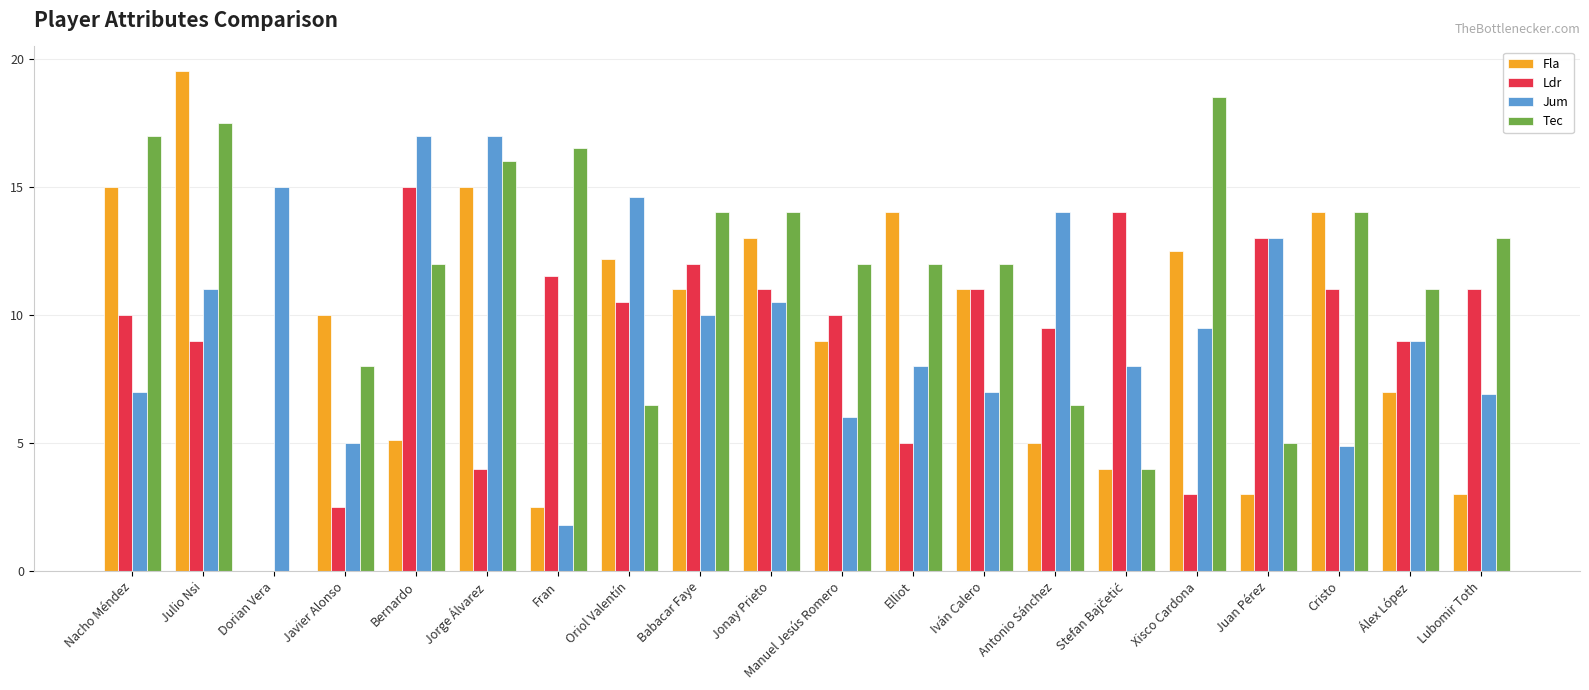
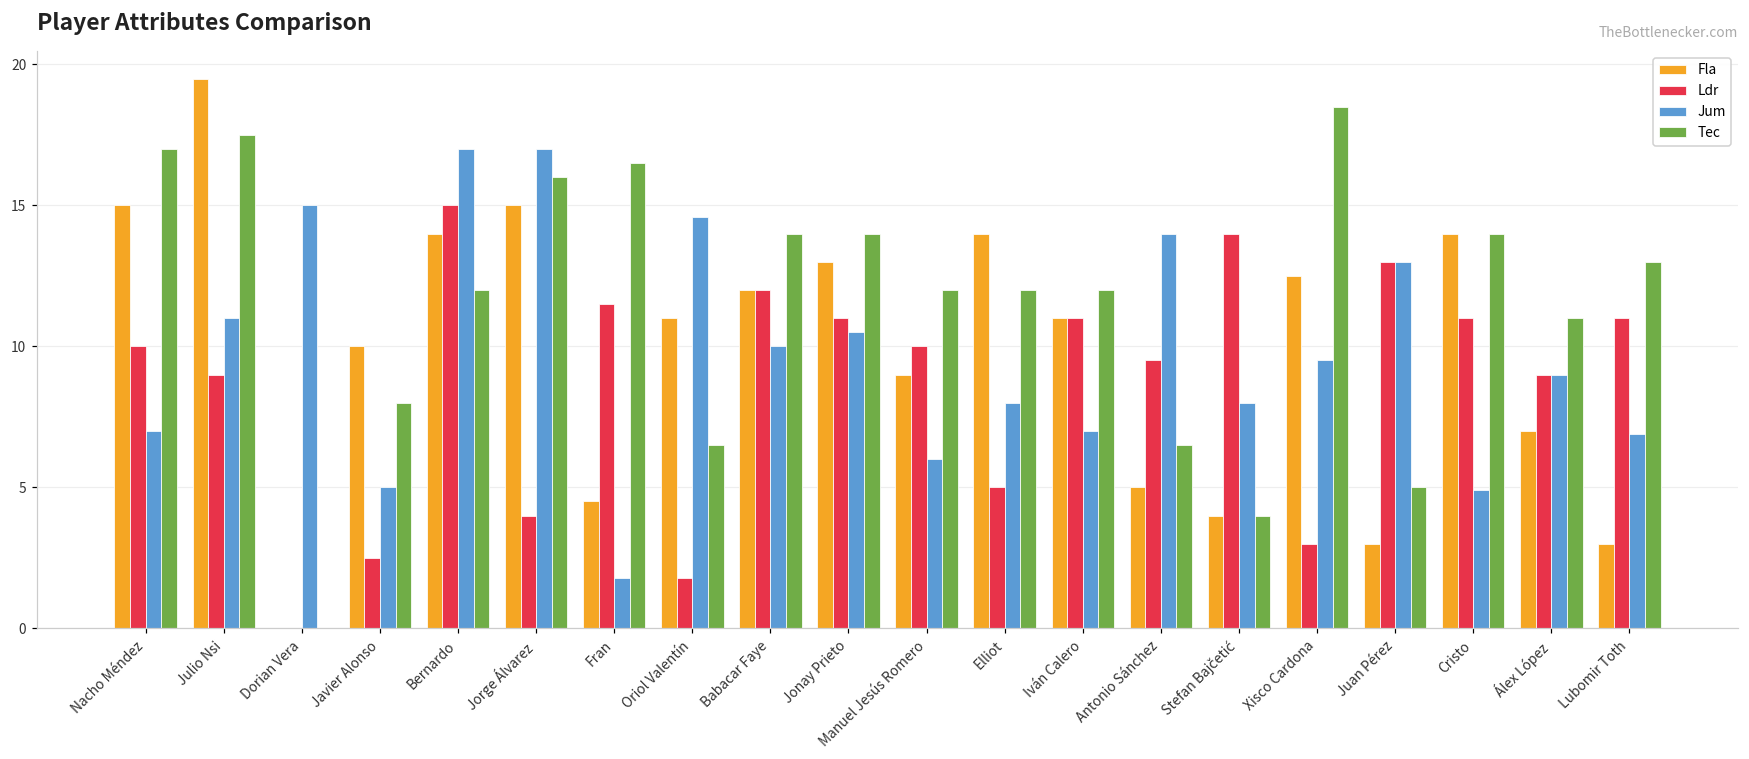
  {
    "Fla": {
      "Nacho Méndez": 15.0,
      "Julio Nsi": 19.5,
      "Dorian Vera": 0.0,
      "Javier Alonso": 10.0,
-     "Bernardo": 5.1,
+     "Bernardo": 14.0,
      "Jorge Álvarez": 15.0,
-     "Fran": 2.5,
-     "Oriol Valentín": 12.2,
-     "Babacar Faye": 11,
+     "Fran": 4.5,
+     "Oriol Valentín": 11.0,
+     "Babacar Faye": 12,
      "Jonay Prieto": 13.0,
      "Manuel Jesús Romero": 9.0,
      "Elliot": 14.0,
      "Iván Calero": 11.0,
      "Antonio Sánchez": 5.0,
      "Stefan Bajčetić": 4.0,
      "Xisco Cardona": 12.5,
      "Juan Pérez": 3.0,
      "Cristo": 14.0,
      "Álex López": 7.0,
      "Lubomir Toth": 3.0
    },
    "Ldr": {
      "Nacho Méndez": 10.0,
      "Julio Nsi": 9.0,
      "Dorian Vera": 0.0,
      "Javier Alonso": 2.5,
      "Bernardo": 15.0,
      "Jorge Álvarez": 4.0,
      "Fran": 11.5,
-     "Oriol Valentín": 10.5,
+     "Oriol Valentín": 1.8,
      "Babacar Faye": 12.0,
      "Jonay Prieto": 11.0,
      "Manuel Jesús Romero": 10.0,
      "Elliot": 5.0,
      "Iván Calero": 11.0,
      "Antonio Sánchez": 9.5,
      "Stefan Bajčetić": 14.0,
      "Xisco Cardona": 3.0,
      "Juan Pérez": 13.0,
      "Cristo": 11.0,
      "Álex López": 9.0,
      "Lubomir Toth": 11.0
    },
    "Jum": {
      "Nacho Méndez": 7.0,
      "Julio Nsi": 11.0,
      "Dorian Vera": 15.0,
      "Javier Alonso": 5.0,
      "Bernardo": 17.0,
      "Jorge Álvarez": 17.0,
      "Fran": 1.8,
      "Oriol Valentín": 14.6,
      "Babacar Faye": 10.0,
      "Jonay Prieto": 10.5,
      "Manuel Jesús Romero": 6.0,
      "Elliot": 8.0,
      "Iván Calero": 7.0,
      "Antonio Sánchez": 14.0,
      "Stefan Bajčetić": 8.0,
      "Xisco Cardona": 9.5,
      "Juan Pérez": 13.0,
      "Cristo": 4.9,
      "Álex López": 9.0,
      "Lubomir Toth": 6.9
    },
    "Tec": {
      "Nacho Méndez": 17.0,
      "Julio Nsi": 17.5,
      "Dorian Vera": 0.0,
      "Javier Alonso": 8.0,
      "Bernardo": 12.0,
      "Jorge Álvarez": 16.0,
      "Fran": 16.5,
      "Oriol Valentín": 6.5,
      "Babacar Faye": 14.0,
      "Jonay Prieto": 14.0,
      "Manuel Jesús Romero": 12.0,
      "Elliot": 12.0,
      "Iván Calero": 12.0,
      "Antonio Sánchez": 6.5,
      "Stefan Bajčetić": 4.0,
      "Xisco Cardona": 18.5,
      "Juan Pérez": 5.0,
      "Cristo": 14.0,
      "Álex López": 11.0,
      "Lubomir Toth": 13.0
    }
  }
